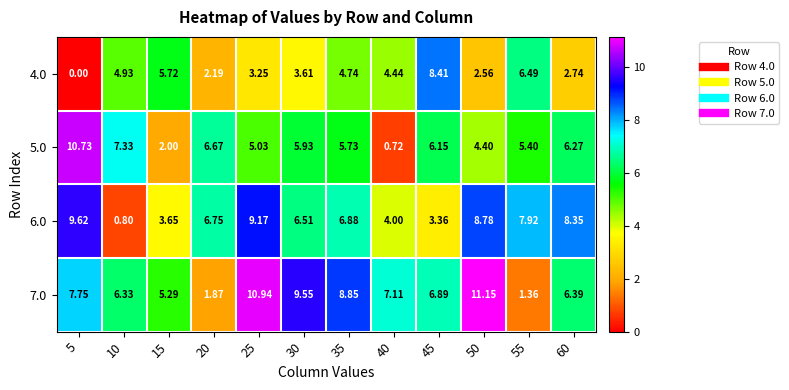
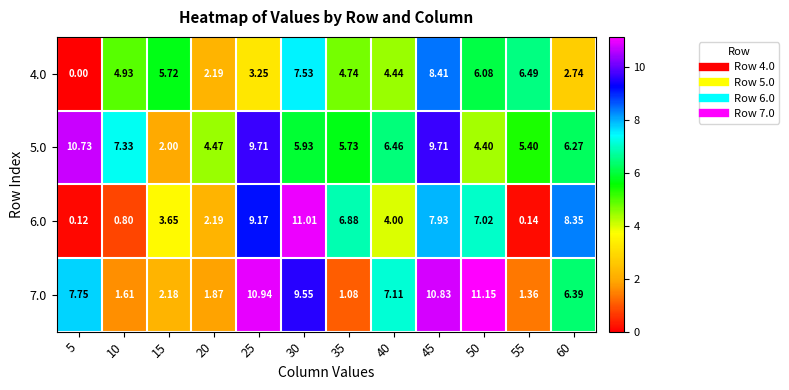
  {
    "4.0": {
      "5": 0.00,
      "10": 4.93,
      "15": 5.72,
      "20": 2.19,
      "25": 3.25,
-     "30": 3.61,
+     "30": 7.53,
      "35": 4.74,
      "40": 4.44,
      "45": 8.41,
-     "50": 2.56,
+     "50": 6.08,
      "55": 6.49,
      "60": 2.74
    },
    "5.0": {
      "5": 10.73,
      "10": 7.33,
      "15": 2.00,
-     "20": 6.67,
-     "25": 5.03,
+     "20": 4.47,
+     "25": 9.71,
      "30": 5.93,
      "35": 5.73,
-     "40": 0.72,
-     "45": 6.15,
+     "40": 6.46,
+     "45": 9.71,
      "50": 4.40,
      "55": 5.40,
      "60": 6.27
    },
    "6.0": {
-     "5": 9.62,
+     "5": 0.12,
      "10": 0.80,
      "15": 3.65,
-     "20": 6.75,
+     "20": 2.19,
      "25": 9.17,
-     "30": 6.51,
+     "30": 11.01,
      "35": 6.88,
      "40": 4.00,
-     "45": 3.36,
-     "50": 8.78,
-     "55": 7.92,
+     "45": 7.93,
+     "50": 7.02,
+     "55": 0.14,
      "60": 8.35
    },
    "7.0": {
      "5": 7.75,
-     "10": 6.33,
-     "15": 5.29,
+     "10": 1.61,
+     "15": 2.18,
      "20": 1.87,
      "25": 10.94,
      "30": 9.55,
-     "35": 8.85,
+     "35": 1.08,
      "40": 7.11,
-     "45": 6.89,
+     "45": 10.83,
      "50": 11.15,
      "55": 1.36,
      "60": 6.39
    }
  }
